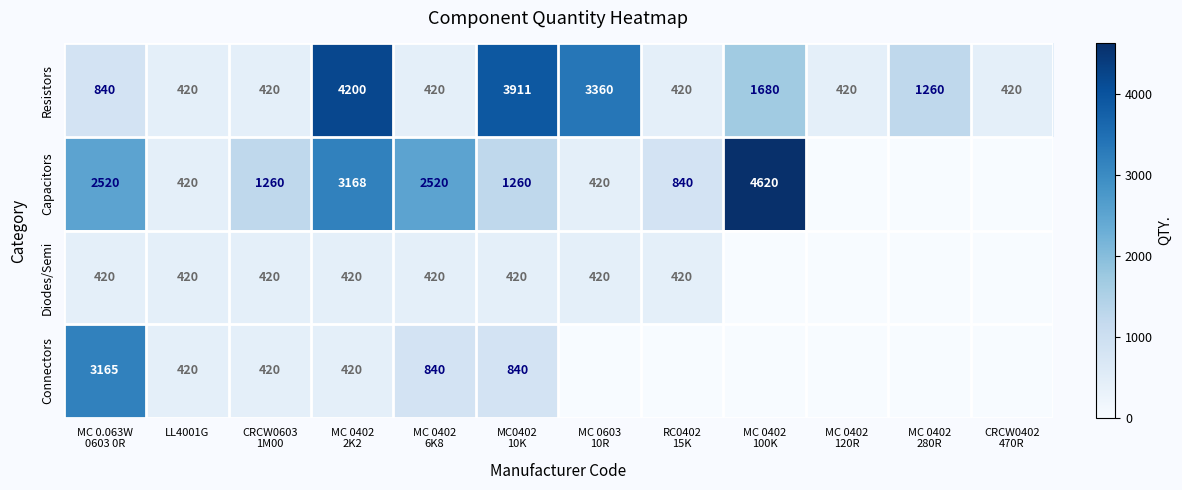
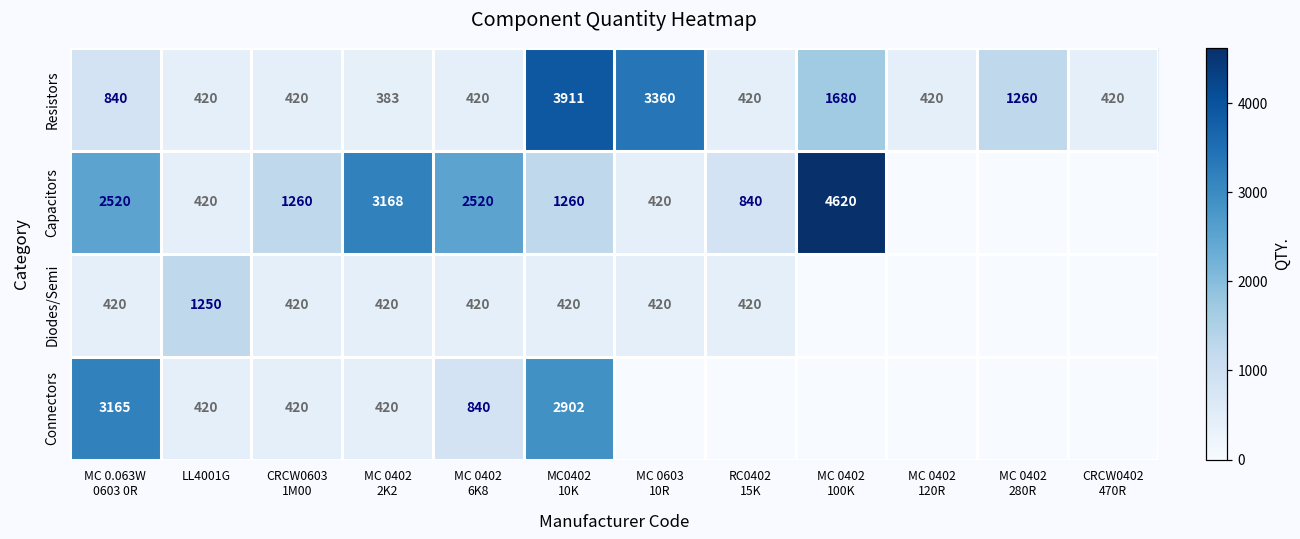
  {
    "Resistors": {
      "MC 0.063W 0603 0R": 840,
      "LL4001G": 420,
      "CRCW0603 1M00": 420,
-     "MC 0402 2K2": 4200,
+     "MC 0402 2K2": 383,
      "MC 0402 6K8": 420,
      "MC0402 10K": 3911,
      "MC 0603 10R": 3360,
      "RC0402 15K": 420,
      "MC 0402 100K": 1680,
      "MC 0402 120R": 420,
      "MC 0402 280R": 1260,
      "CRCW0402 470R": 420
    },
    "Capacitors": {
      "MC 0.063W 0603 0R": 2520,
      "LL4001G": 420,
      "CRCW0603 1M00": 1260,
      "MC 0402 2K2": 3168,
      "MC 0402 6K8": 2520,
      "MC0402 10K": 1260,
      "MC 0603 10R": 420,
      "RC0402 15K": 840,
      "MC 0402 100K": 4620
    },
    "Diodes/Semi": {
      "MC 0.063W 0603 0R": 420,
-     "LL4001G": 420,
+     "LL4001G": 1250,
      "CRCW0603 1M00": 420,
      "MC 0402 2K2": 420,
      "MC 0402 6K8": 420,
      "MC0402 10K": 420,
      "MC 0603 10R": 420,
      "RC0402 15K": 420
    },
    "Connectors": {
      "MC 0.063W 0603 0R": 3165,
      "LL4001G": 420,
      "CRCW0603 1M00": 420,
      "MC 0402 2K2": 420,
      "MC 0402 6K8": 840,
-     "MC0402 10K": 840
+     "MC0402 10K": 2902
    }
  }
